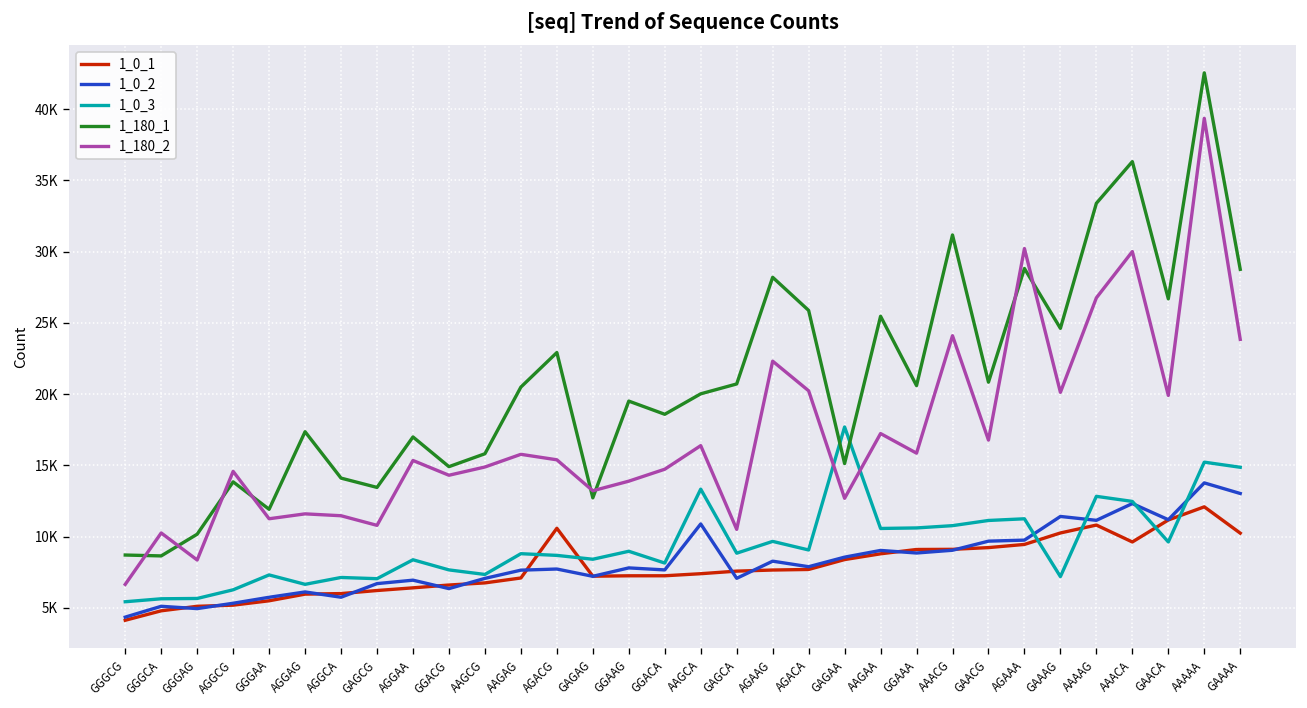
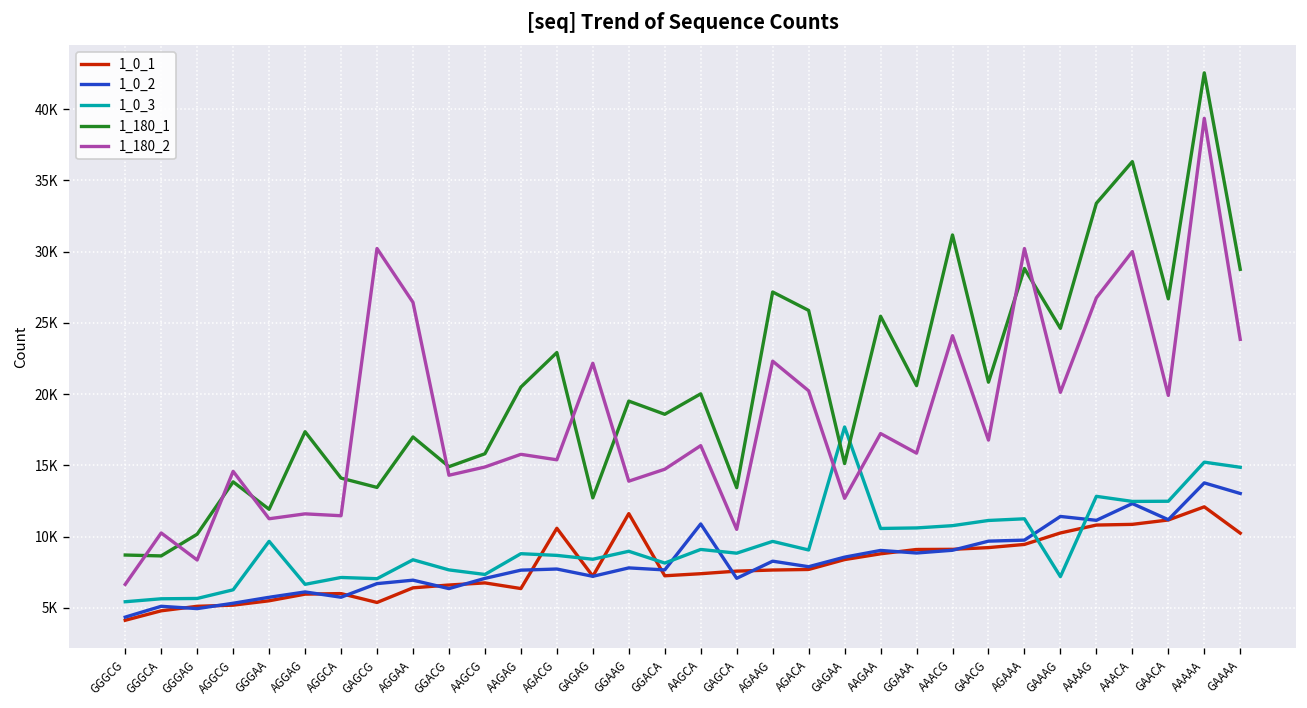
  {
    "1_0_1": {
      "GGGCG": 4100,
      "GGGCA": 4800,
      "GGGAA": 5500,
      "AGGCA": 6000,
-     "GAGCG": 6200,
+     "GAGCG": 5400,
      "AGGAA": 6400,
      "GGACG": 6600,
      "AAGCG": 6800,
-     "AAGAG": 7100,
+     "AAGAG": 6400,
      "AGACG": 10600,
-     "GGAAG": 7300,
+     "GGAAG": 11600,
      "GGACA": 7300,
      "AAGCA": 7400,
      "GAGCA": 7600,
      "AGAAG": 7700,
      "AAGAA": 8800,
      "GGAAA": 9100,
      "GAACG": 9200,
      "AGAAA": 9500,
      "GAAAG": 10300,
      "AAAAG": 10800,
-     "AAACA": 9600,
+     "AAACA": 10900,
      "AAAAA": 12100,
      "GAAAA": 10200
    },
    "1_0_2": {
      "GGGCG": 4400,
      "GGGCA": 5100,
      "GGGAA": 5700,
      "AGGCA": 5700,
      "GAGCG": 6700,
      "AGGAA": 6900,
      "GGACG": 6400,
      "AAGCG": 7100,
      "AAGAG": 7600,
      "AGACG": 7700,
      "GGAAG": 7800,
      "GGACA": 7700,
      "AAGCA": 10900,
      "GAGCA": 7100,
      "AGAAG": 8300,
      "AAGAA": 9000,
      "GGAAA": 8900,
      "GAACG": 9700,
      "AGAAA": 9800,
      "GAAAG": 11400,
      "AAAAG": 11100,
      "AAAAA": 13800,
      "GAAAA": 13000
    },
    "1_0_3": {
      "GGGCG": 5400,
      "GGGCA": 5600,
      "GGGAG": 5700,
      "AGGCG": 6300,
-     "GGGAA": 7300,
+     "GGGAA": 9700,
      "AGGAG": 6700,
      "AGGCA": 7100,
      "GAGCG": 7000,
      "AGGAA": 8400,
      "GGACG": 7700,
      "AAGCG": 7300,
      "AAGAG": 8800,
      "AGACG": 8700,
      "GAGAG": 8400,
      "GGAAG": 9000,
      "GGACA": 8100,
-     "AAGCA": 13300,
+     "AAGCA": 9100,
      "GAGCA": 8800,
      "AGAAG": 9700,
      "AGACA": 9100,
      "GAGAA": 17700,
      "AAGAA": 10600,
      "GGAAA": 10600,
      "AAACG": 10800,
      "GAACG": 11100,
      "AGAAA": 11300,
      "GAAAG": 7200,
      "AAAAG": 12800,
-     "GAACA": 9600,
+     "GAACA": 12500,
      "AAAAA": 15200,
      "GAAAA": 14900
    },
    "1_180_1": {
      "GGGCG": 8700,
      "GGGCA": 8600,
      "GGGAG": 10200,
      "AGGCG": 13800,
      "GGGAA": 11900,
      "AGGAG": 17400,
      "AGGCA": 14100,
      "GAGCG": 13500,
      "AGGAA": 17000,
      "GGACG": 14900,
      "AAGCG": 15800,
      "AAGAG": 20500,
      "AGACG": 22900,
      "GAGAG": 12700,
      "GGAAG": 19500,
      "GGACA": 18600,
      "AAGCA": 20000,
-     "GAGCA": 20700,
-     "AGAAG": 28200,
+     "GAGCA": 13400,
+     "AGAAG": 27200,
      "AGACA": 25900,
      "GAGAA": 15100,
      "AAGAA": 25500,
      "GGAAA": 20600,
      "AAACG": 31200,
      "GAACG": 20800,
      "AGAAA": 28800,
      "GAAAG": 24600,
      "AAAAG": 33400,
      "AAACA": 36300,
      "GAACA": 26700,
      "AAAAA": 42600,
      "GAAAA": 28800
    },
    "1_180_2": {
      "GGGCG": 6600,
      "GGGCA": 10300,
      "GGGAG": 8400,
      "AGGCG": 14600,
      "GGGAA": 11300,
      "AGGAG": 11600,
      "AGGCA": 11500,
-     "GAGCG": 10800,
-     "AGGAA": 15300,
+     "GAGCG": 30200,
+     "AGGAA": 26400,
      "GGACG": 14300,
      "AAGCG": 14900,
      "AAGAG": 15800,
      "AGACG": 15400,
-     "GAGAG": 13200,
+     "GAGAG": 22200,
      "GGAAG": 13900,
      "GGACA": 14700,
      "AAGCA": 16400,
      "GAGCA": 10500,
      "AGAAG": 22300,
      "AGACA": 20200,
      "GAGAA": 12700,
      "AAGAA": 17200,
      "GGAAA": 15900,
      "AAACG": 24100,
      "GAACG": 16800,
      "AGAAA": 30200,
      "GAAAG": 20100,
      "AAAAG": 26800,
      "AAACA": 30000,
      "GAACA": 19900,
      "AAAAA": 39400,
      "GAAAA": 23800
    }
  }
